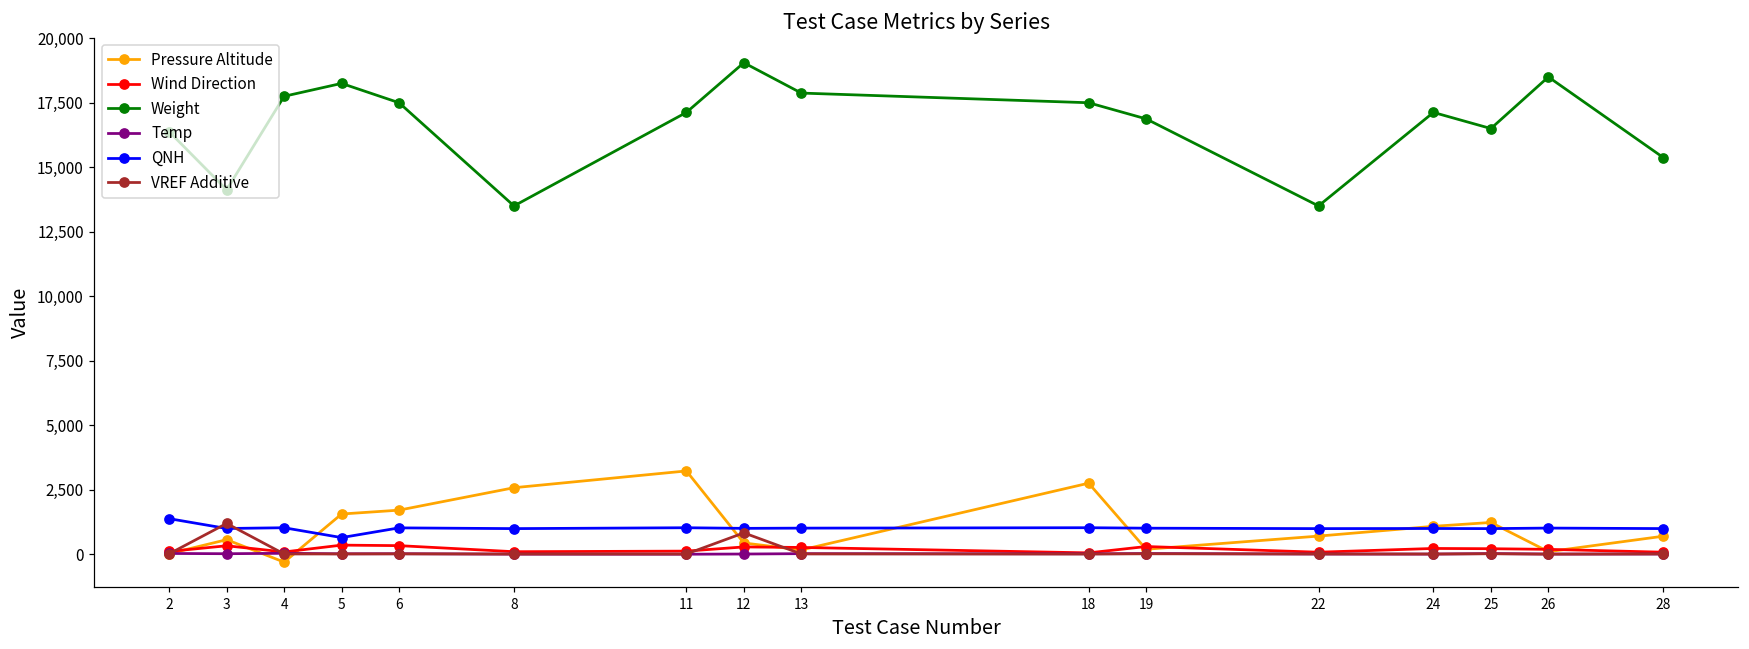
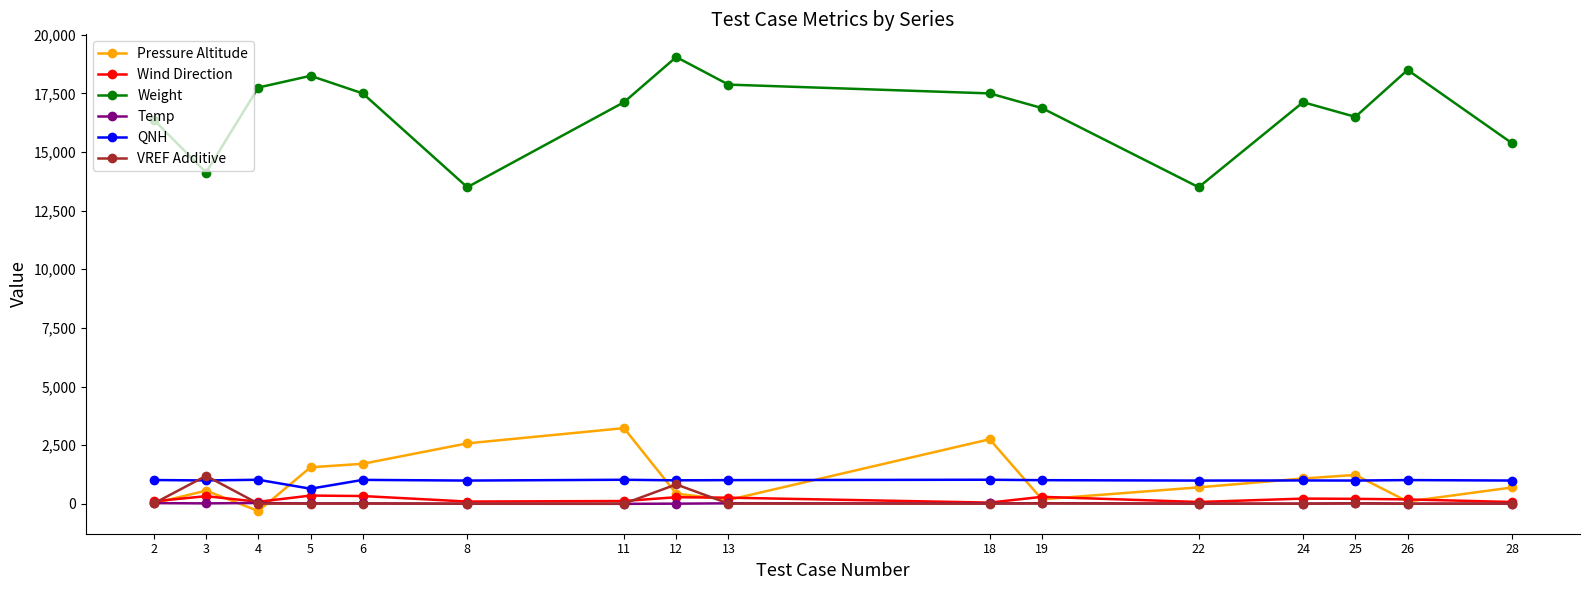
  {
    "Pressure Altitude": {
      "3": "600",
      "4": "-300",
      "5": "1,600",
      "6": "1,700",
      "8": "2,600",
      "11": "3,200",
      "12": "400",
      "18": "2,800",
      "22": "700",
      "25": "1,200",
      "28": "700"
    },
    "Wind Direction": {
      "3": "300",
      "5": "400",
      "6": "300",
      "11": "100",
      "12": "300",
      "24": "200",
      "25": "200"
    },
    "Weight": {
      "3": "14,100",
      "4": "17,800",
      "5": "18,300",
      "6": "17,500",
      "8": "13,500",
      "11": "17,100",
      "12": "19,100",
      "13": "17,900",
      "18": "17,500",
      "19": "16,900",
      "22": "13,500",
      "24": "17,100",
      "25": "16,500",
      "26": "18,500",
      "28": "15,400"
    },
    "Temp": {
      "3": "0",
      "12": "0"
    },
    "QNH": {
-     "2": "1,400",
+     "2": "1,000",
      "3": "1,000",
      "4": "1,000",
      "5": "600",
      "6": "1,000",
      "8": "1,000",
      "11": "1,000",
      "12": "1,000",
      "13": "1,000",
      "18": "1,000",
      "19": "1,000",
      "22": "1,000",
      "25": "1,000",
      "26": "1,000",
      "28": "1,000"
    },
    "VREF Additive": {
      "3": "1,200",
      "12": "800"
    }
  }
